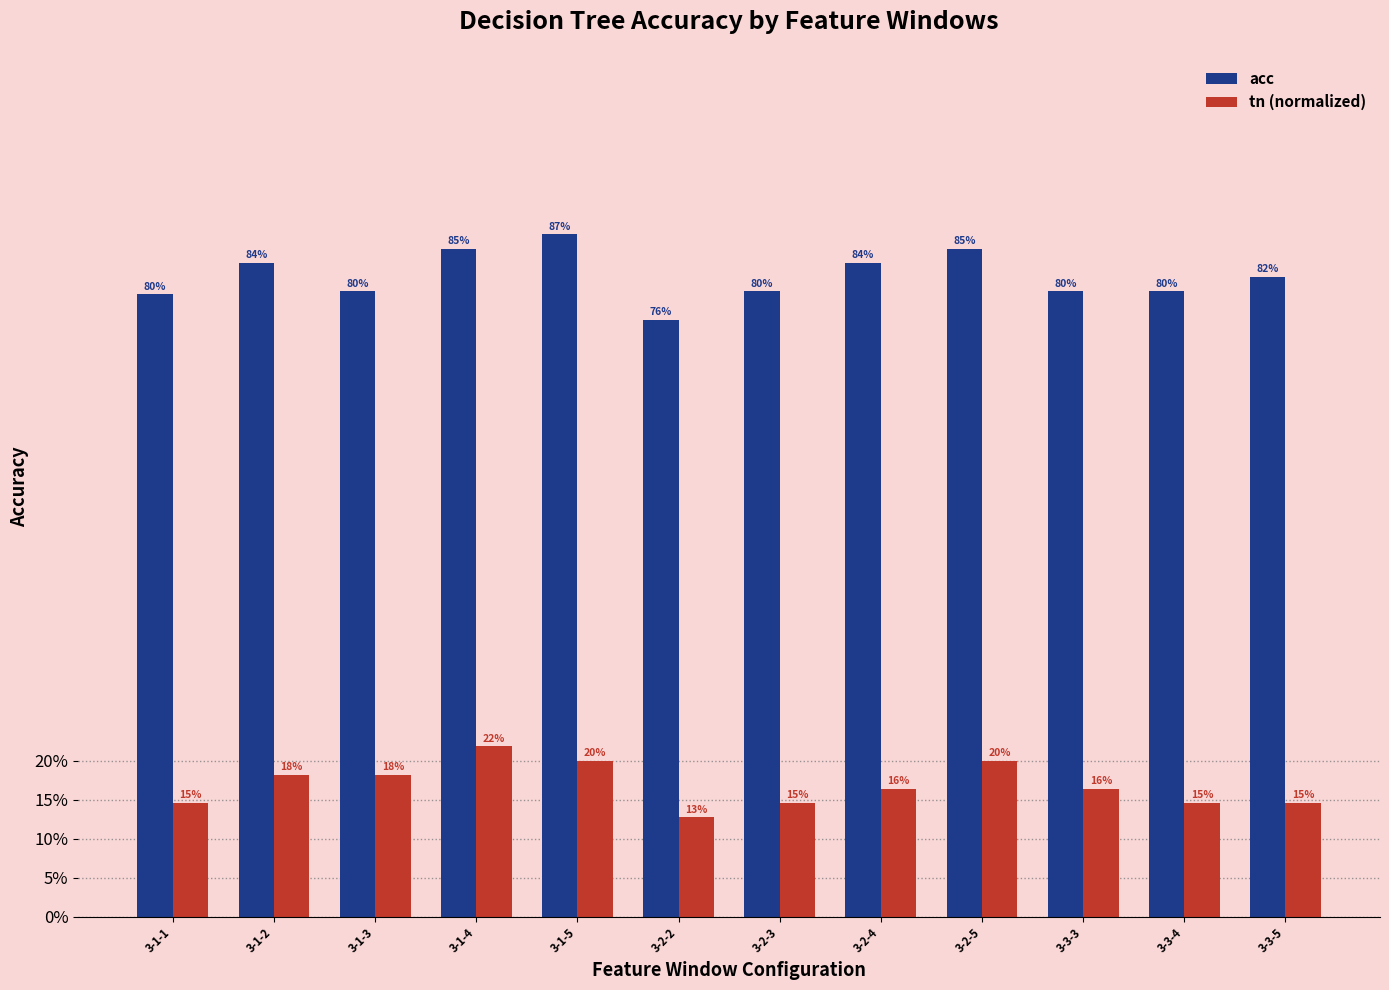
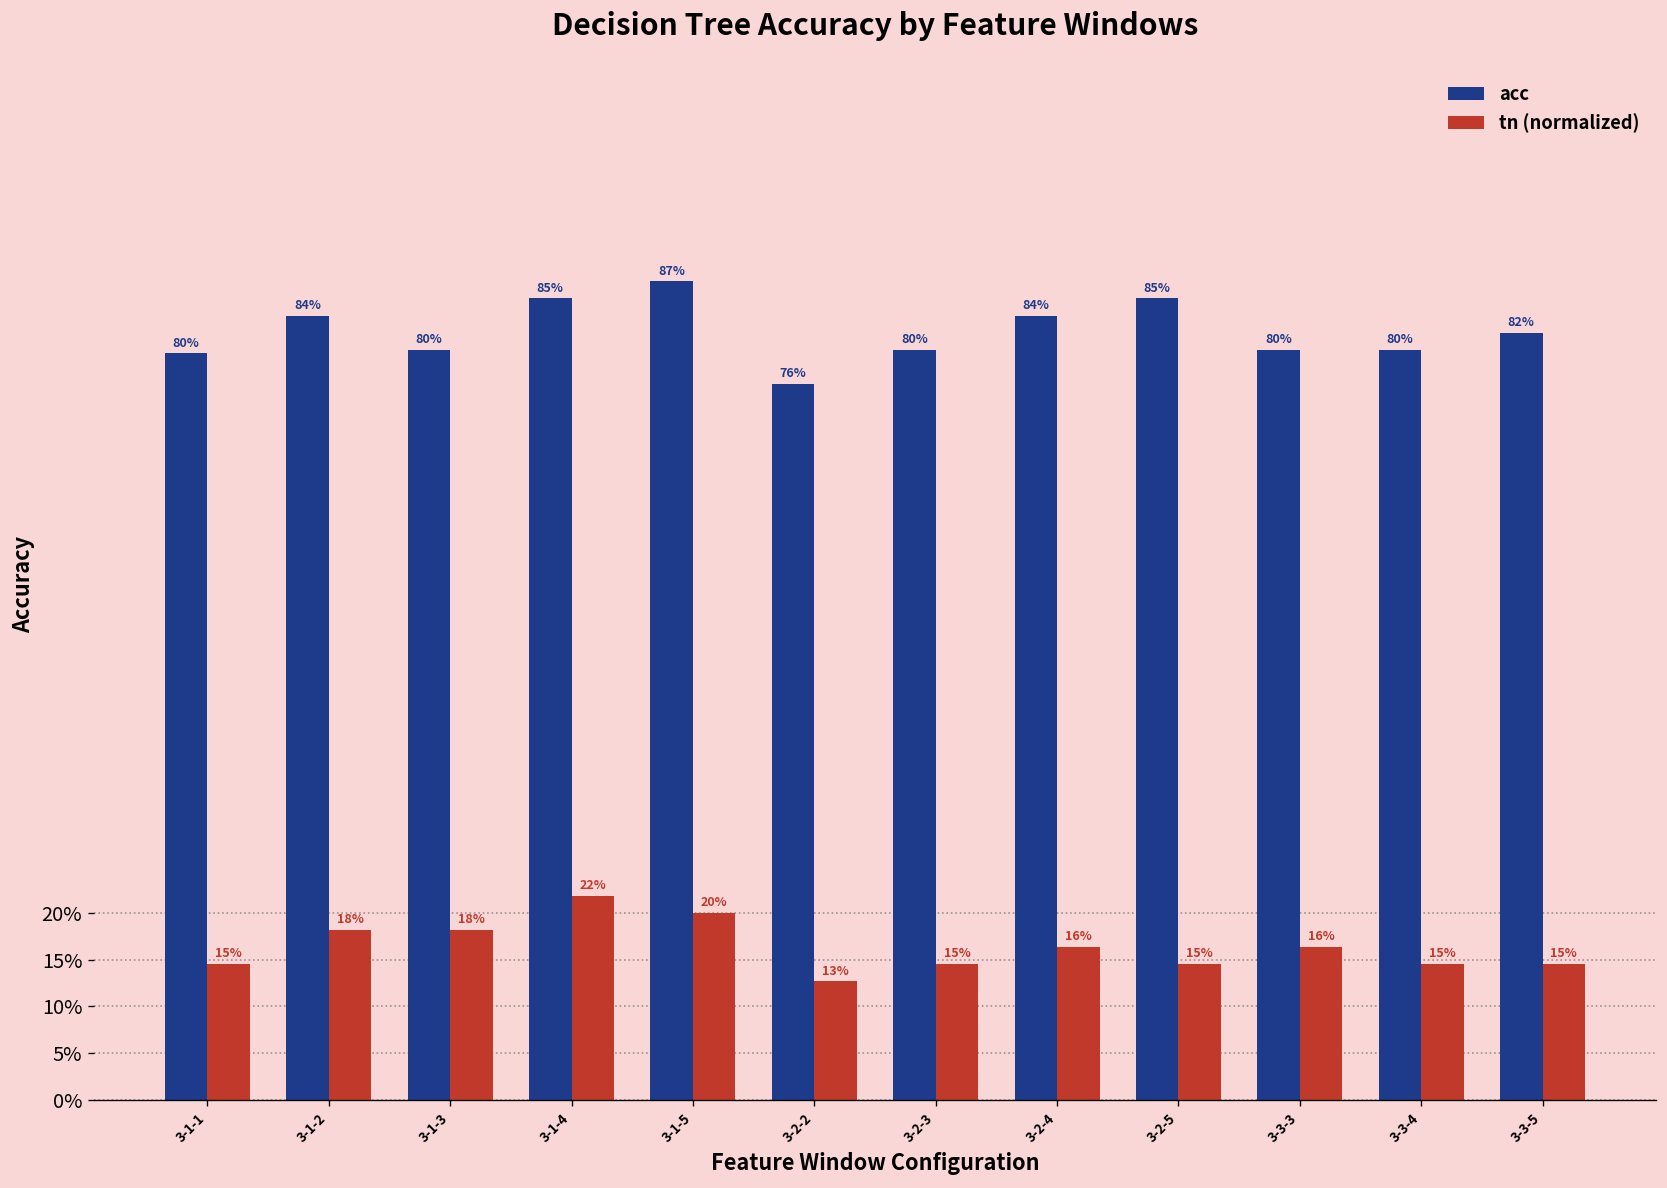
  {
    "acc": {
      "3-1-1": "80%",
      "3-1-2": "84%",
      "3-1-3": "80%",
      "3-1-4": "85%",
      "3-1-5": "87%",
      "3-2-2": "76%",
      "3-2-3": "80%",
      "3-2-4": "84%",
      "3-2-5": "85%",
      "3-3-3": "80%",
      "3-3-4": "80%",
      "3-3-5": "82%"
    },
    "tn (normalized)": {
      "3-1-1": "15%",
      "3-1-2": "18%",
      "3-1-3": "18%",
      "3-1-4": "22%",
      "3-1-5": "20%",
      "3-2-2": "13%",
      "3-2-3": "15%",
      "3-2-4": "16%",
-     "3-2-5": "20%",
+     "3-2-5": "15%",
      "3-3-3": "16%",
      "3-3-4": "15%",
      "3-3-5": "15%"
    }
  }
